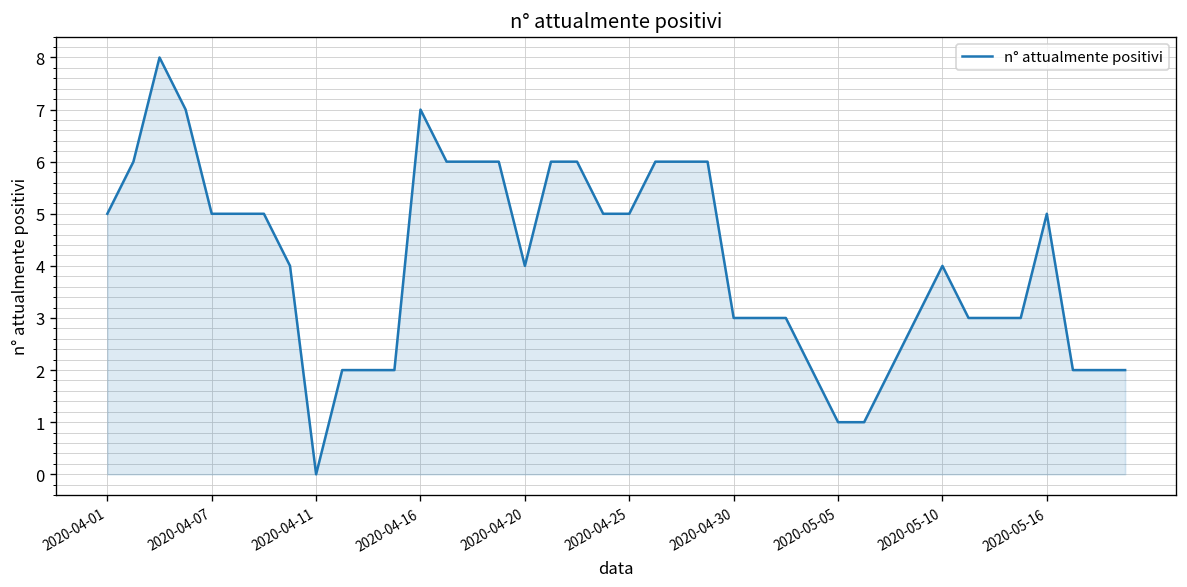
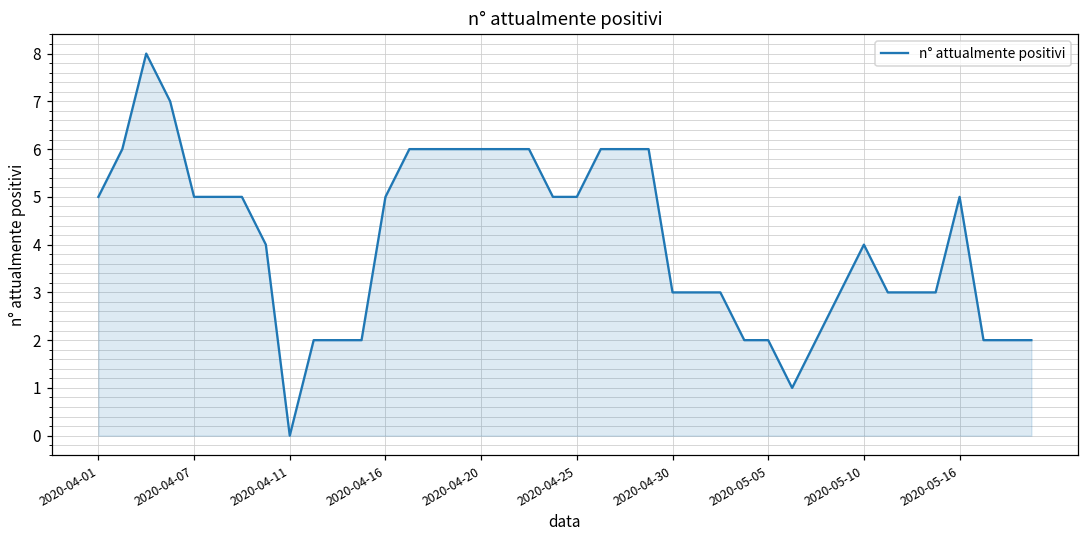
  {
    "2020-04-01": 5,
    "2020-04-07": 5,
    "2020-04-11": 0,
-   "2020-04-16": 7,
-   "2020-04-20": 4,
+   "2020-04-16": 5,
+   "2020-04-20": 6,
    "2020-04-25": 5,
    "2020-04-30": 3,
-   "2020-05-05": 1,
+   "2020-05-05": 2,
    "2020-05-10": 4,
    "2020-05-16": 5
  }
